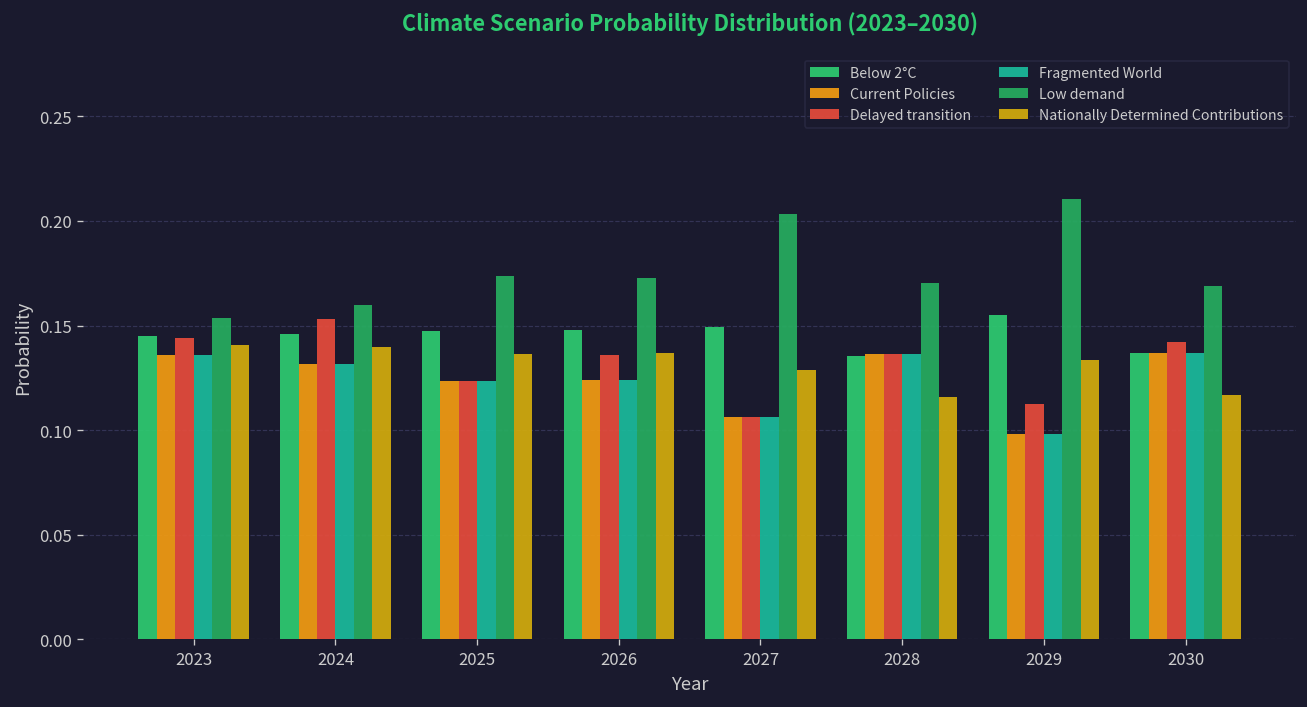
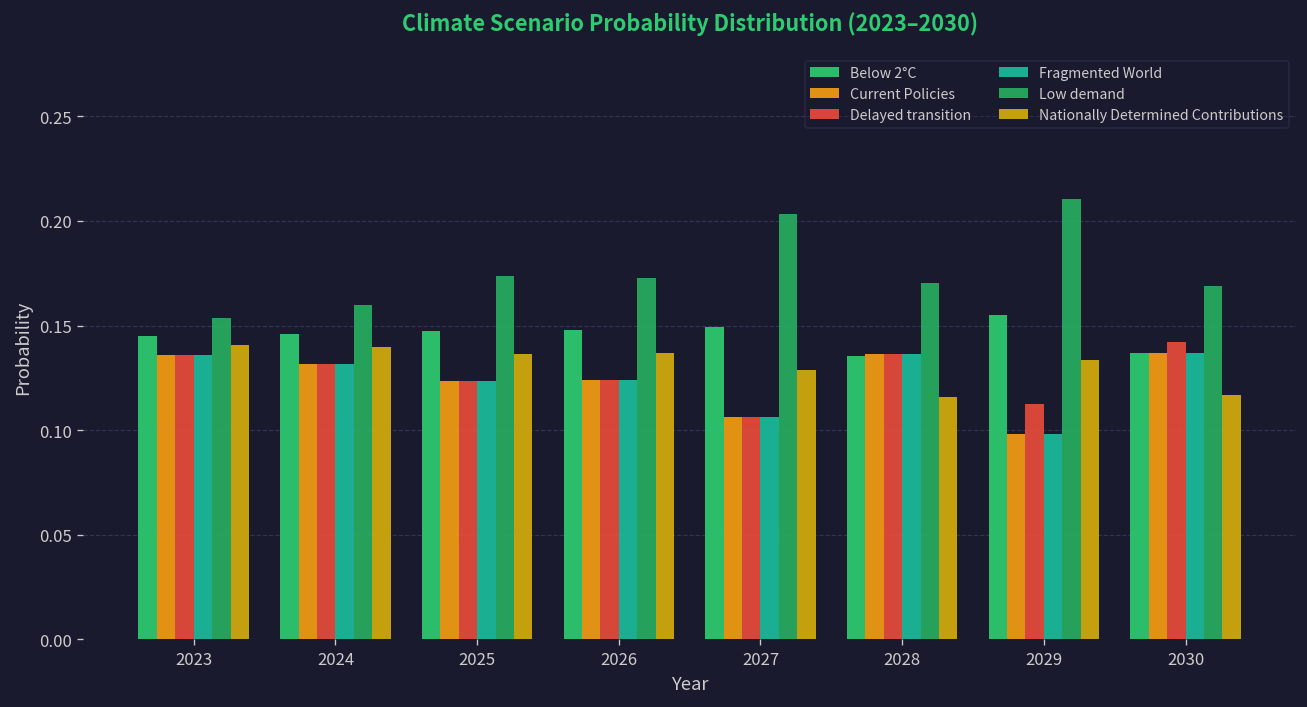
  {
    "Delayed transition": {
-     "2023": 0.144,
-     "2024": 0.153,
+     "2023": 0.136,
+     "2024": 0.132,
      "2025": 0.123,
-     "2026": 0.136,
+     "2026": 0.124,
      "2027": 0.106,
      "2028": 0.137,
      "2029": 0.113,
      "2030": 0.142
    }
  }
